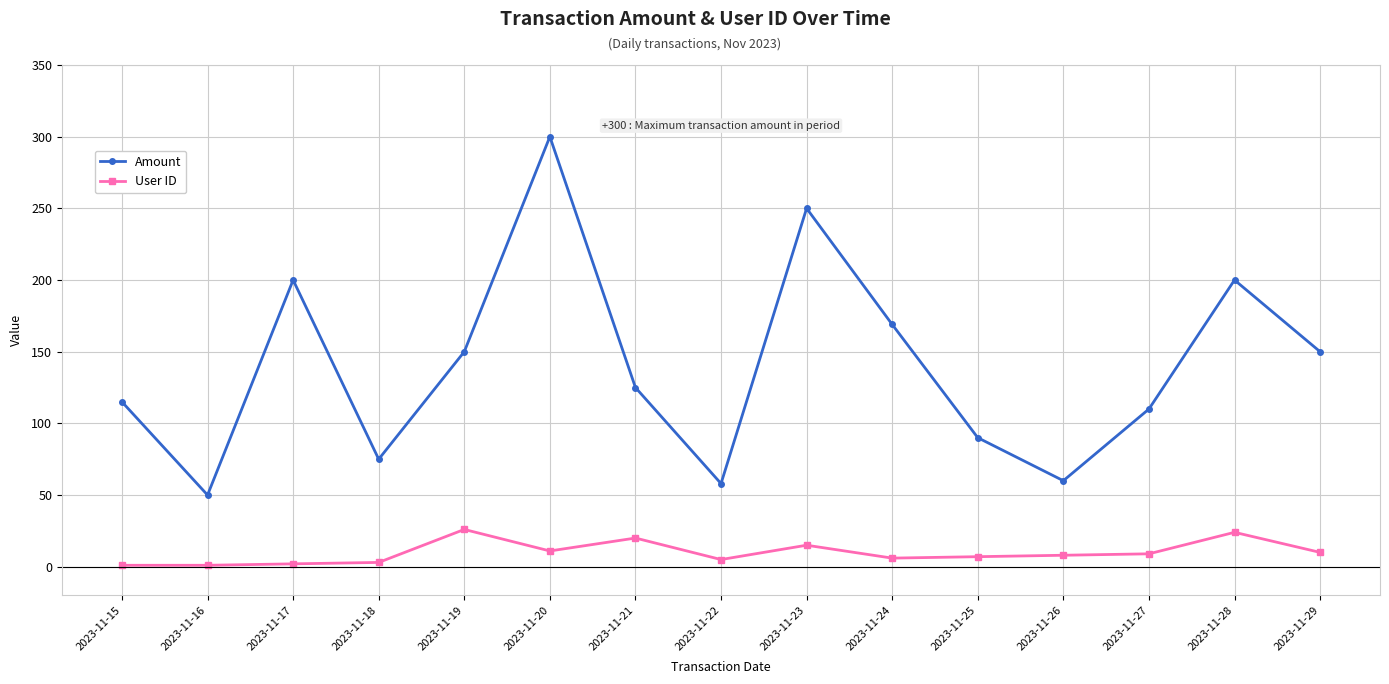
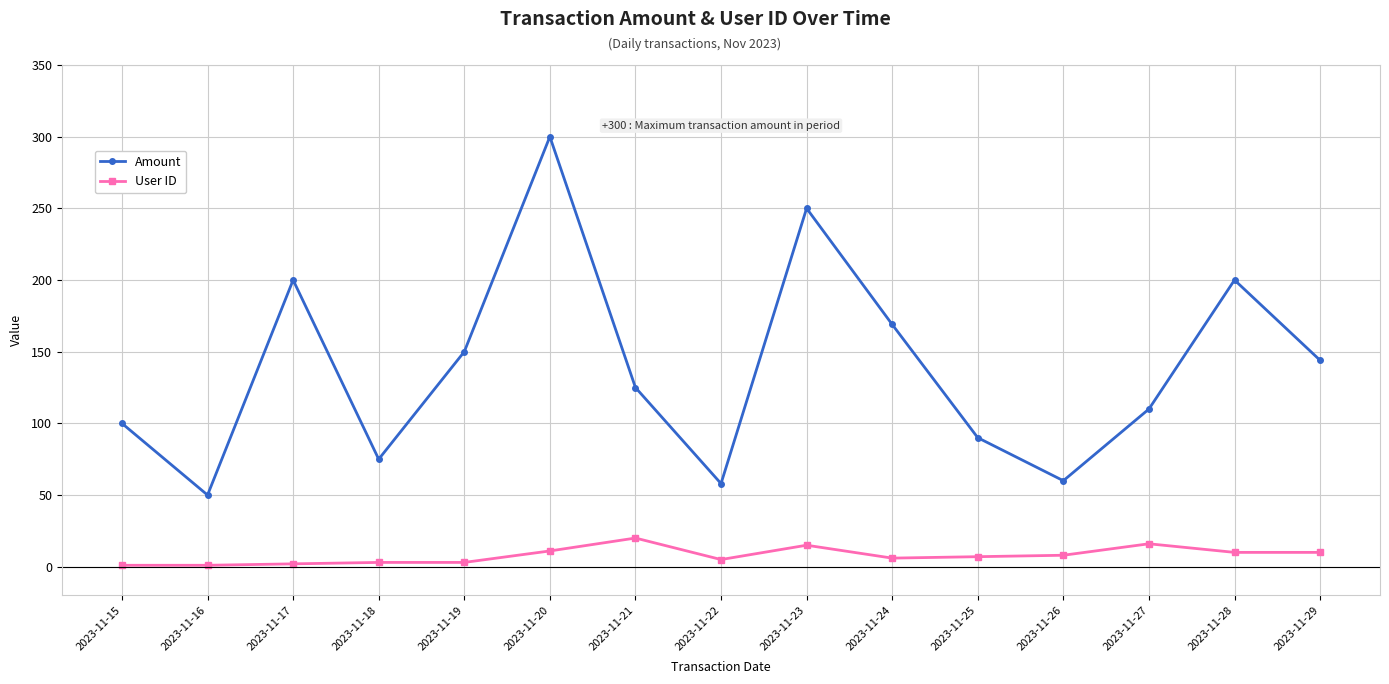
  {
    "Amount": {
-     "2023-11-15": 115,
+     "2023-11-15": 100,
      "2023-11-16": 50,
      "2023-11-17": 200,
      "2023-11-18": 75,
      "2023-11-19": 150,
      "2023-11-20": 300,
      "2023-11-21": 125,
      "2023-11-22": 58,
      "2023-11-23": 250,
      "2023-11-24": 169,
      "2023-11-25": 90,
      "2023-11-26": 60,
      "2023-11-27": 110,
      "2023-11-28": 200,
-     "2023-11-29": 150
+     "2023-11-29": 144
    },
    "User ID": {
      "2023-11-15": 1,
      "2023-11-16": 1,
      "2023-11-17": 2,
      "2023-11-18": 3,
-     "2023-11-19": 26,
+     "2023-11-19": 3,
      "2023-11-20": 11,
      "2023-11-21": 20,
      "2023-11-22": 5,
      "2023-11-23": 15,
      "2023-11-24": 6,
      "2023-11-25": 7,
      "2023-11-26": 8,
-     "2023-11-27": 9,
-     "2023-11-28": 24,
+     "2023-11-27": 16,
+     "2023-11-28": 10,
      "2023-11-29": 10
    }
  }
